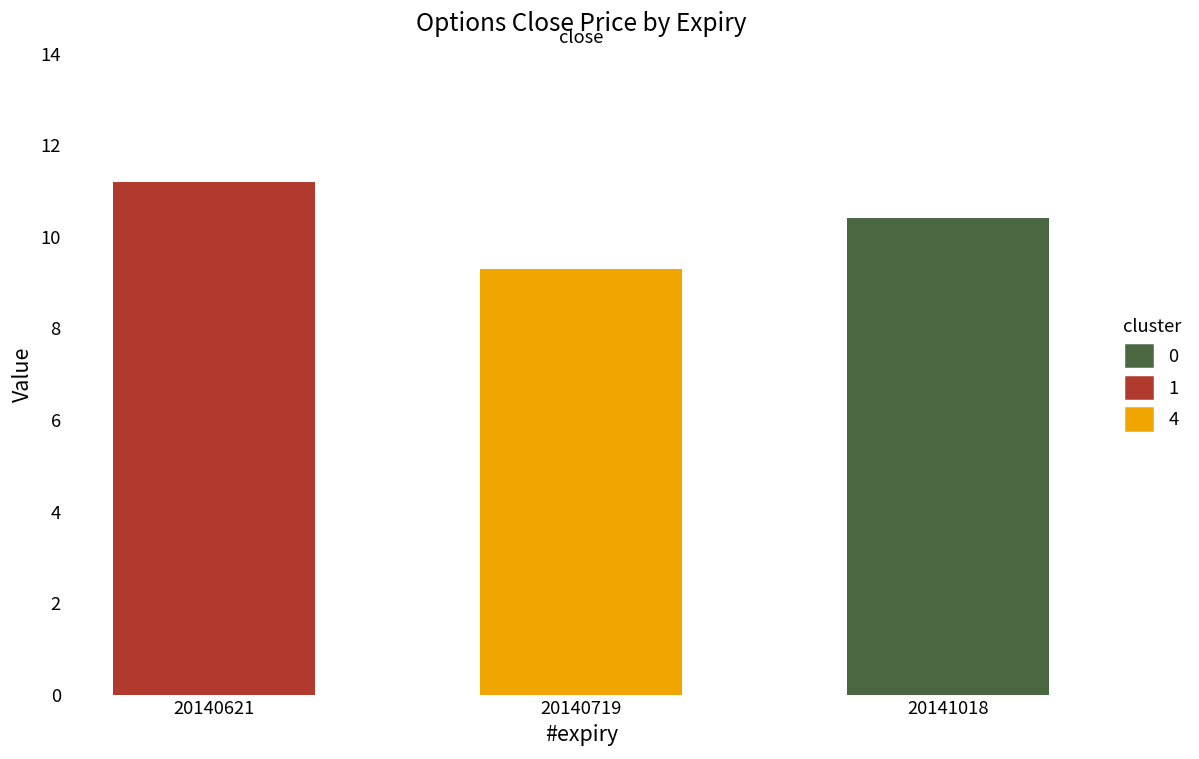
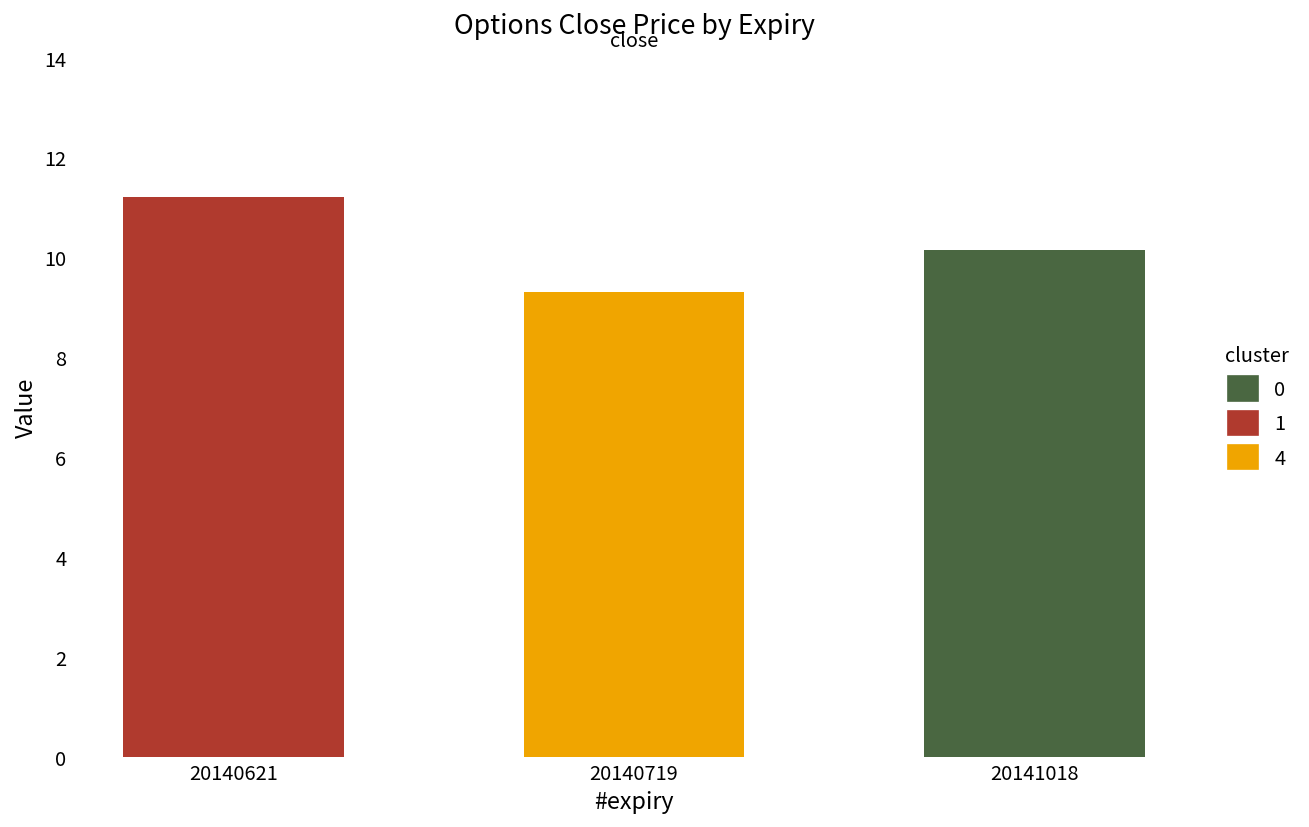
  {
    "20140621": 11.2,
    "20140719": 9.3,
-   "20141018": 10.4
+   "20141018": 10.2
  }
